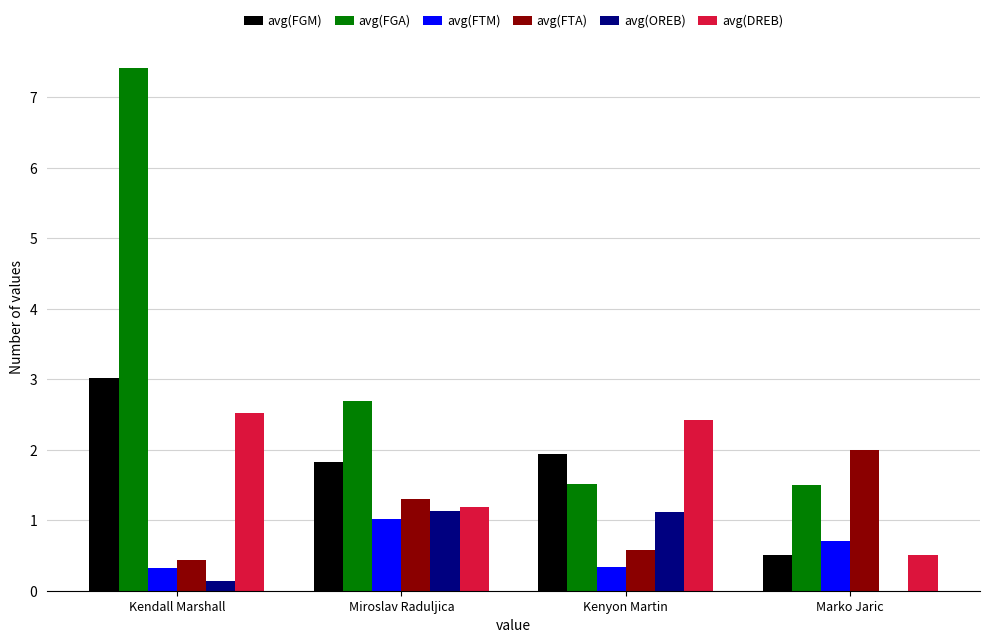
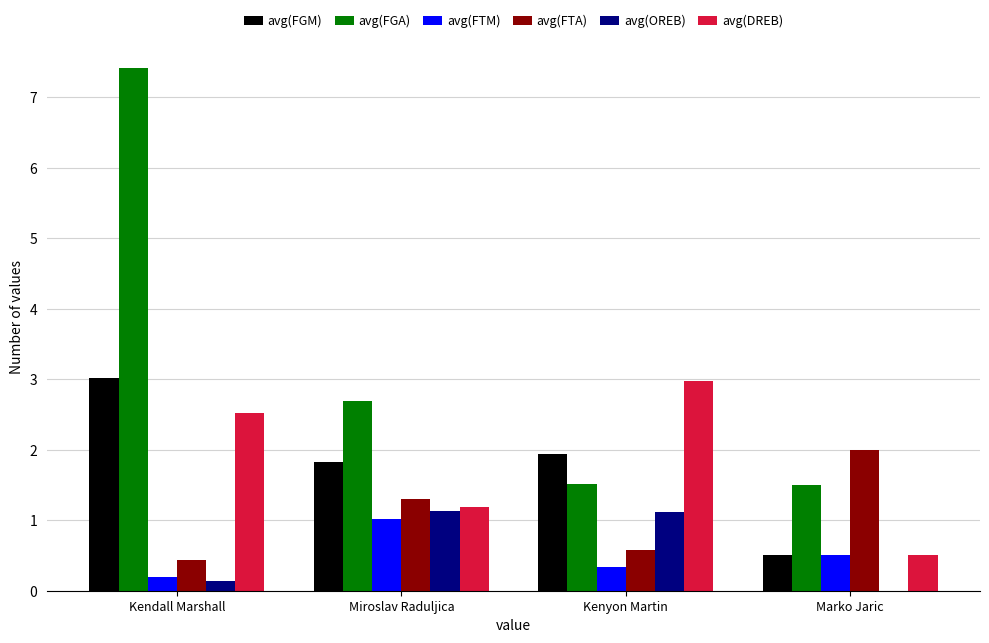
  {
    "avg(FGM)": {
      "Kendall Marshall": 3.0,
      "Miroslav Raduljica": 1.8,
      "Kenyon Martin": 1.9,
      "Marko Jaric": 0.5
    },
    "avg(FGA)": {
      "Kendall Marshall": 7.4,
      "Miroslav Raduljica": 2.7,
      "Kenyon Martin": 1.5,
      "Marko Jaric": 1.5
    },
    "avg(FTM)": {
-     "Kendall Marshall": 0.3,
+     "Kendall Marshall": 0.2,
      "Miroslav Raduljica": 1.0,
      "Kenyon Martin": 0.3,
-     "Marko Jaric": 0.7
+     "Marko Jaric": 0.5
    },
    "avg(FTA)": {
      "Kendall Marshall": 0.4,
      "Miroslav Raduljica": 1.3,
      "Kenyon Martin": 0.6,
      "Marko Jaric": 2.0
    },
    "avg(OREB)": {
      "Kendall Marshall": 0.1,
      "Miroslav Raduljica": 1.1,
      "Kenyon Martin": 1.1,
      "Marko Jaric": 0.0
    },
    "avg(DREB)": {
      "Kendall Marshall": 2.5,
      "Miroslav Raduljica": 1.2,
-     "Kenyon Martin": 2.4,
+     "Kenyon Martin": 3.0,
      "Marko Jaric": 0.5
    }
  }
